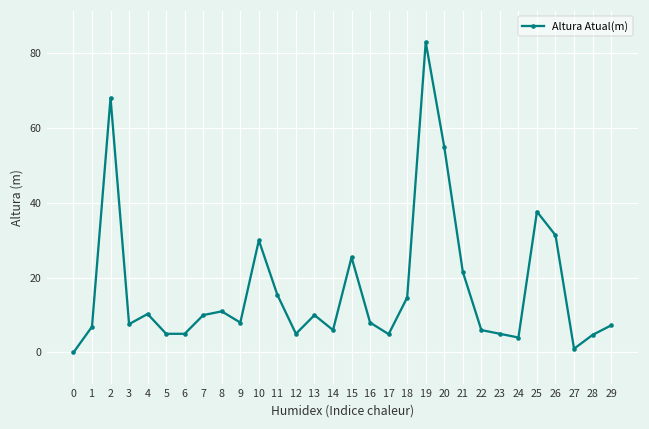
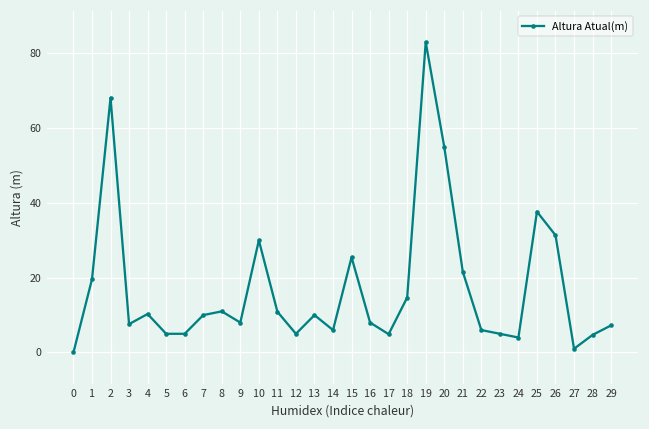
  {
    "0": 0,
-   "1": 7,
+   "1": 20,
    "2": 68,
    "3": 8,
    "4": 10,
    "5": 5,
    "6": 5,
    "7": 10,
    "8": 11,
    "9": 8,
    "10": 30,
-   "11": 15,
+   "11": 11,
    "12": 5,
    "13": 10,
    "14": 6,
    "15": 25,
    "16": 8,
    "17": 5,
    "18": 15,
    "19": 83,
    "20": 55,
    "21": 22,
    "22": 6,
    "23": 5,
    "24": 4,
    "25": 38,
    "26": 31,
    "27": 1,
    "28": 5,
    "29": 7
  }
